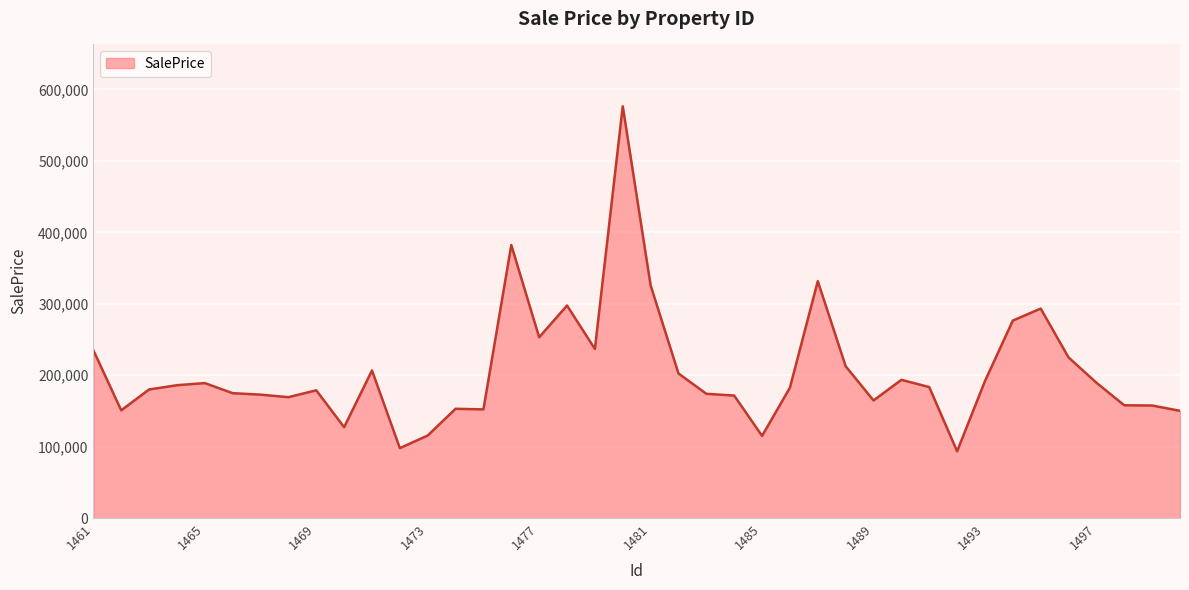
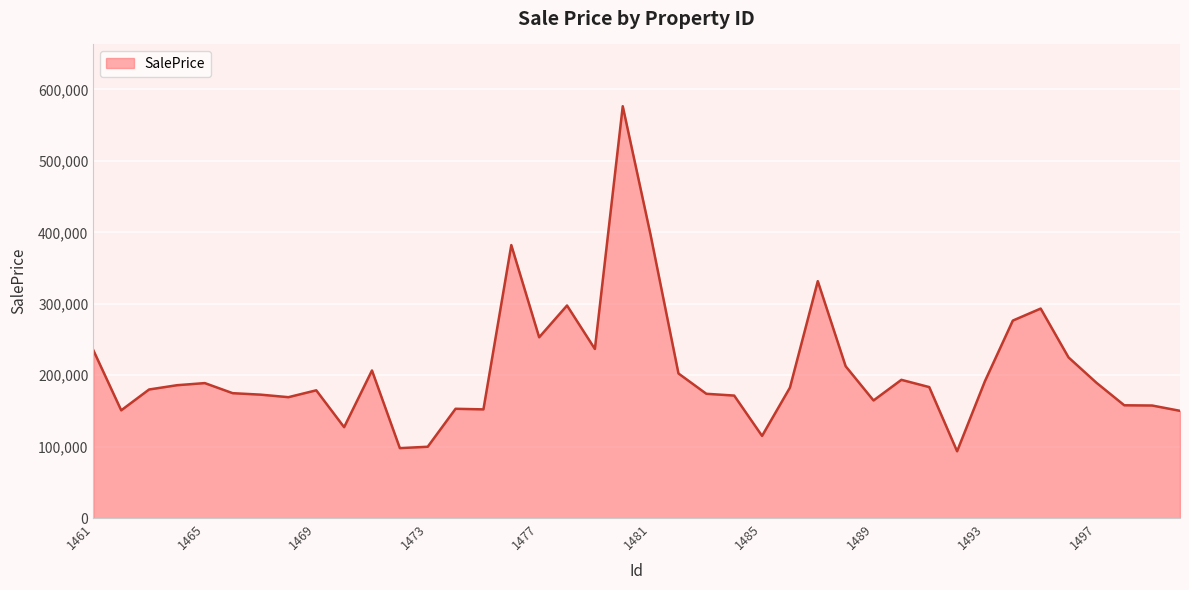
  {
    "1461": "230,000",
    "1465": "190,000",
    "1469": "180,000",
-   "1473": "120,000",
+   "1473": "100,000",
    "1477": "250,000",
-   "1481": "330,000",
+   "1481": "400,000",
    "1485": "110,000",
    "1489": "160,000",
    "1493": "190,000",
    "1497": "190,000"
  }
